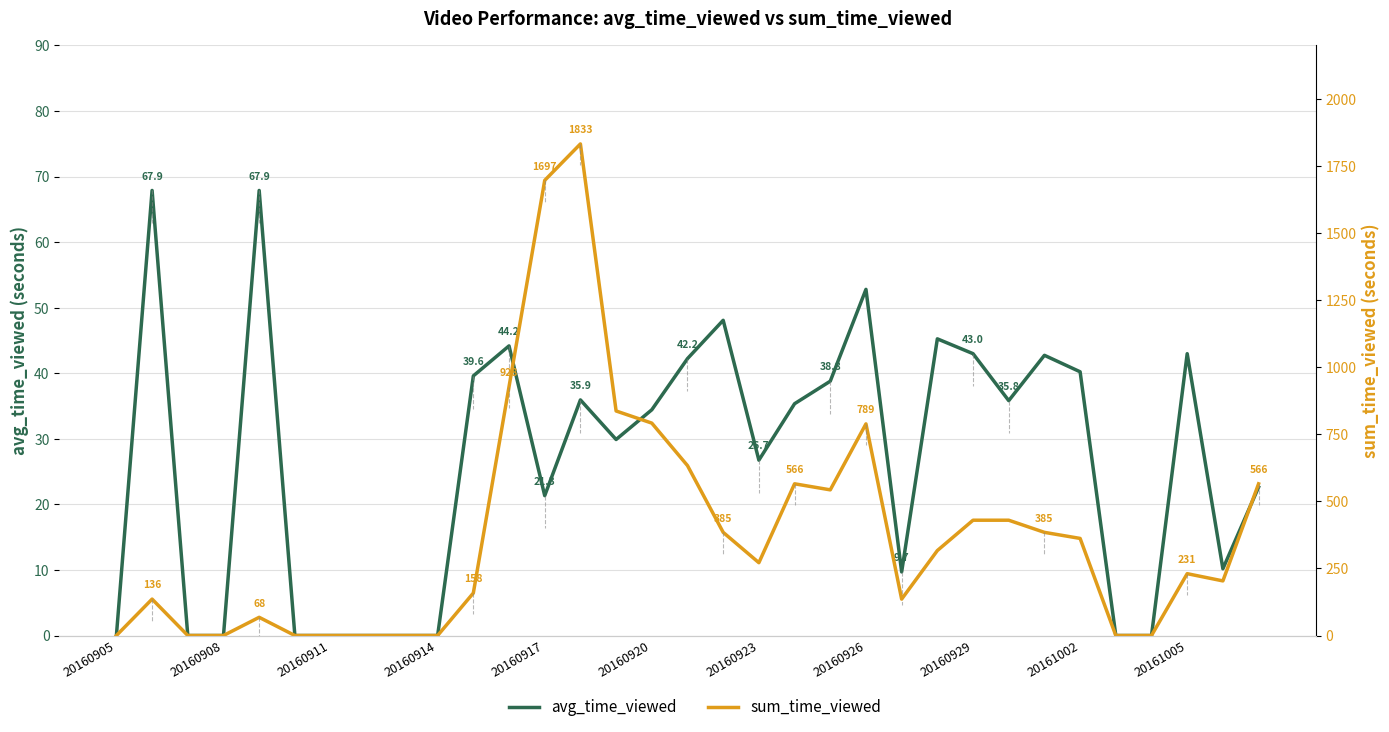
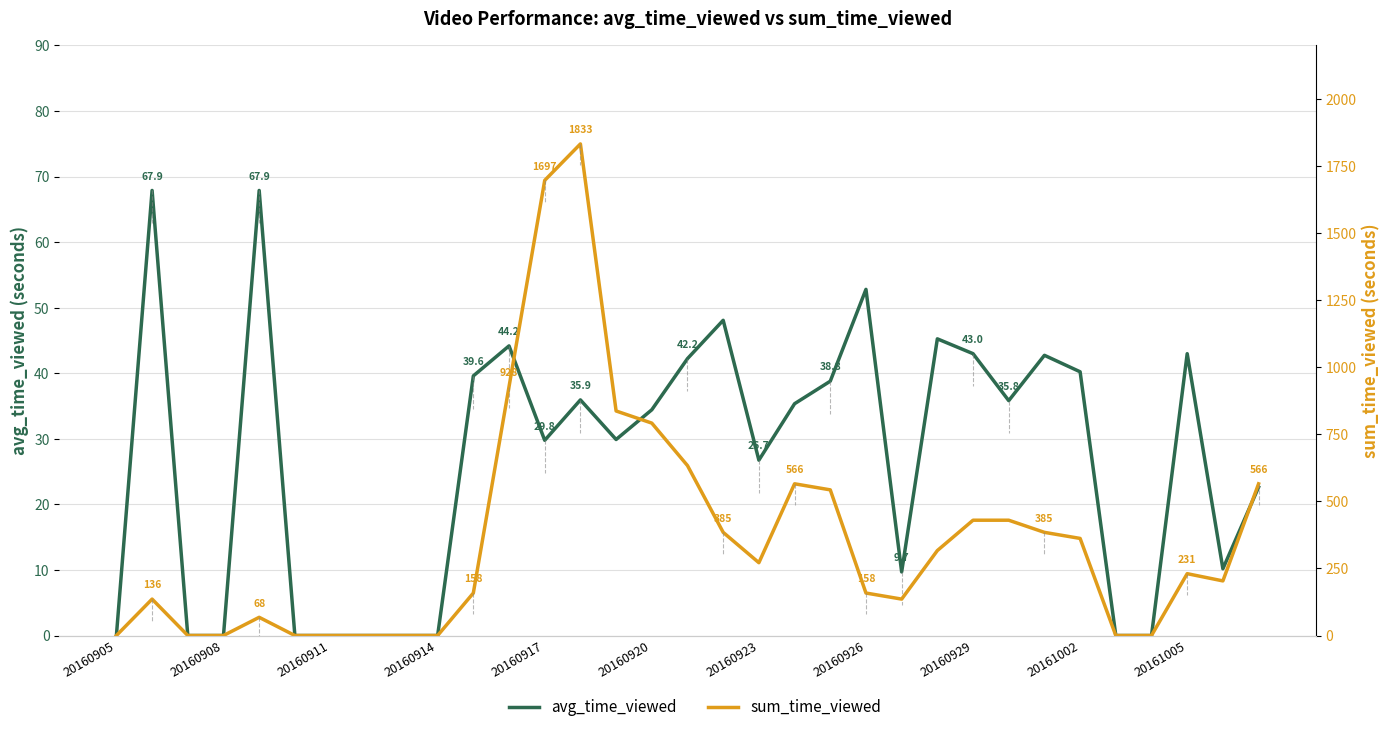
  {
    "avg_time_viewed": {
-     "20160917": 21.3
+     "20160917": 29.8
    },
    "sum_time_viewed": {
-     "20160926": 789
+     "20160926": 158
    }
  }
